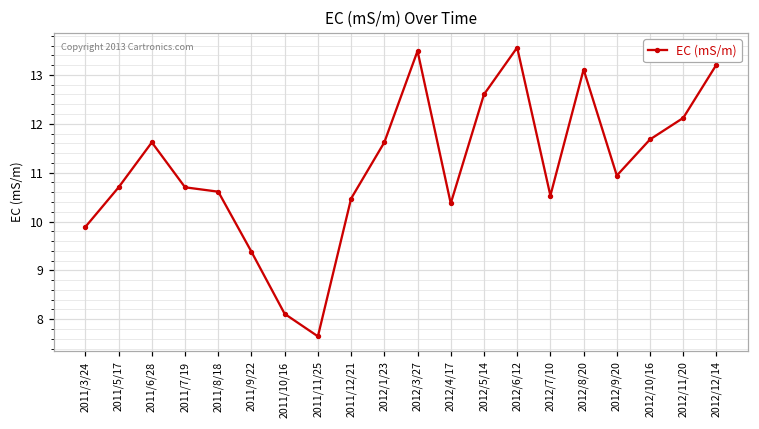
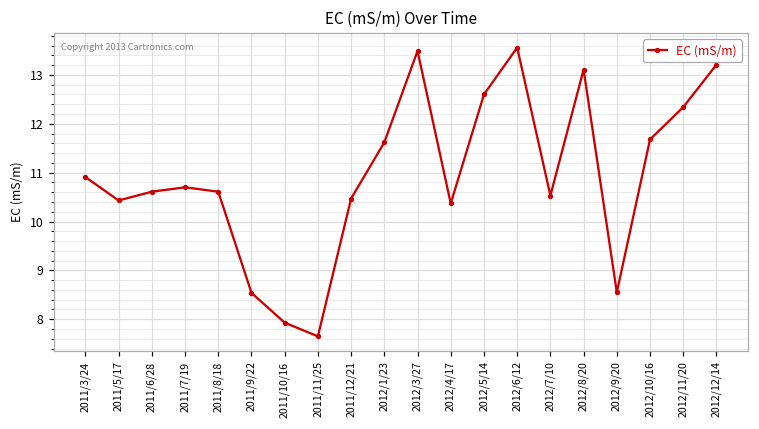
  {
-   "2011/3/24": 9.9,
-   "2011/5/17": 10.7,
-   "2011/6/28": 11.6,
+   "2011/3/24": 10.9,
+   "2011/5/17": 10.4,
+   "2011/6/28": 10.6,
    "2011/7/19": 10.7,
    "2011/8/18": 10.6,
-   "2011/9/22": 9.4,
-   "2011/10/16": 8.1,
+   "2011/9/22": 8.5,
+   "2011/10/16": 7.9,
    "2011/11/25": 7.7,
    "2011/12/21": 10.5,
    "2012/1/23": 11.6,
    "2012/3/27": 13.5,
    "2012/4/17": 10.4,
    "2012/5/14": 12.6,
    "2012/6/12": 13.6,
    "2012/7/10": 10.5,
    "2012/8/20": 13.1,
-   "2012/9/20": 10.9,
+   "2012/9/20": 8.6,
    "2012/10/16": 11.7,
-   "2012/11/20": 12.1,
+   "2012/11/20": 12.3,
    "2012/12/14": 13.2
  }
